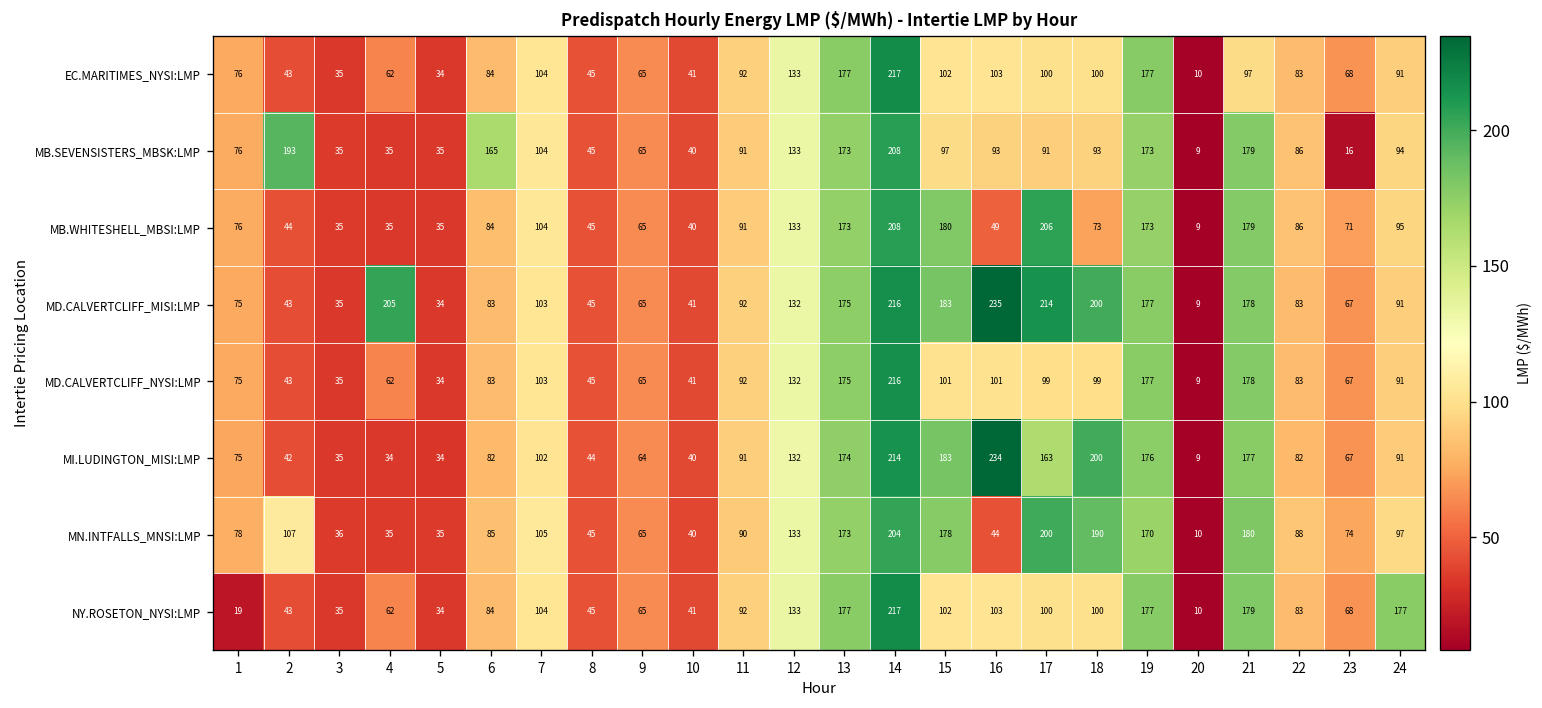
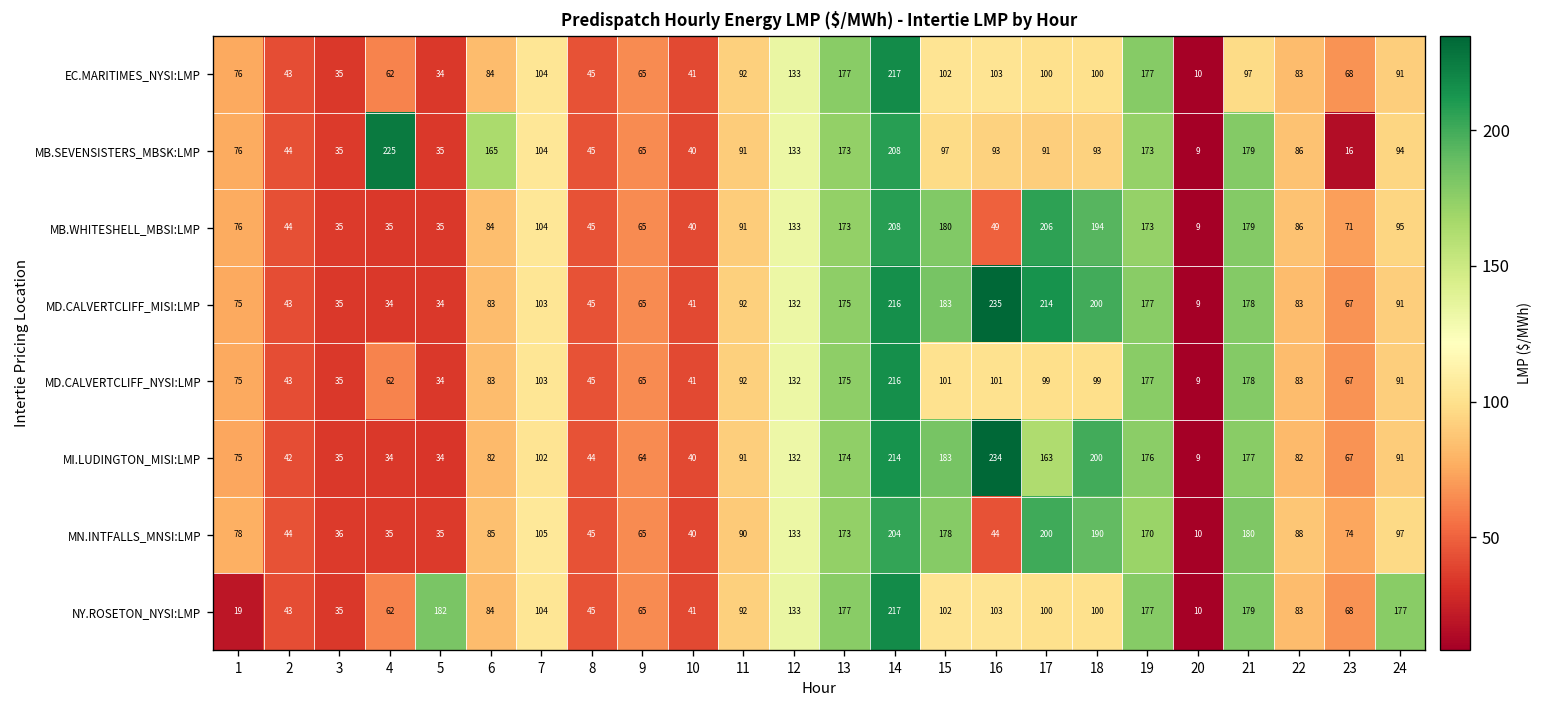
  {
    "EC.MARITIMES_NYSI:LMP": {
      "1": 76,
      "2": 43,
      "3": 35,
      "4": 62,
      "5": 34,
      "6": 84,
      "7": 104,
      "8": 45,
      "9": 65,
      "10": 41,
      "11": 92,
      "12": 133,
      "13": 177,
      "14": 217,
      "15": 102,
      "16": 103,
      "17": 100,
      "18": 100,
      "19": 177,
      "20": 10,
      "21": 97,
      "22": 83,
      "23": 68,
      "24": 91
    },
    "MB.SEVENSISTERS_MBSK:LMP": {
      "1": 76,
-     "2": 193,
+     "2": 44,
      "3": 35,
-     "4": 35,
+     "4": 225,
      "5": 35,
      "6": 165,
      "7": 104,
      "8": 45,
      "9": 65,
      "10": 40,
      "11": 91,
      "12": 133,
      "13": 173,
      "14": 208,
      "15": 97,
      "16": 93,
      "17": 91,
      "18": 93,
      "19": 173,
      "20": 9,
      "21": 179,
      "22": 86,
      "23": 16,
      "24": 94
    },
    "MB.WHITESHELL_MBSI:LMP": {
      "1": 76,
      "2": 44,
      "3": 35,
      "4": 35,
      "5": 35,
      "6": 84,
      "7": 104,
      "8": 45,
      "9": 65,
      "10": 40,
      "11": 91,
      "12": 133,
      "13": 173,
      "14": 208,
      "15": 180,
      "16": 49,
      "17": 206,
-     "18": 73,
+     "18": 194,
      "19": 173,
      "20": 9,
      "21": 179,
      "22": 86,
      "23": 71,
      "24": 95
    },
    "MD.CALVERTCLIFF_MISI:LMP": {
      "1": 75,
      "2": 43,
      "3": 35,
-     "4": 205,
+     "4": 34,
      "5": 34,
      "6": 83,
      "7": 103,
      "8": 45,
      "9": 65,
      "10": 41,
      "11": 92,
      "12": 132,
      "13": 175,
      "14": 216,
      "15": 183,
      "16": 235,
      "17": 214,
      "18": 200,
      "19": 177,
      "20": 9,
      "21": 178,
      "22": 83,
      "23": 67,
      "24": 91
    },
    "MD.CALVERTCLIFF_NYSI:LMP": {
      "1": 75,
      "2": 43,
      "3": 35,
      "4": 62,
      "5": 34,
      "6": 83,
      "7": 103,
      "8": 45,
      "9": 65,
      "10": 41,
      "11": 92,
      "12": 132,
      "13": 175,
      "14": 216,
      "15": 101,
      "16": 101,
      "17": 99,
      "18": 99,
      "19": 177,
      "20": 9,
      "21": 178,
      "22": 83,
      "23": 67,
      "24": 91
    },
    "MI.LUDINGTON_MISI:LMP": {
      "1": 75,
      "2": 42,
      "3": 35,
      "4": 34,
      "5": 34,
      "6": 82,
      "7": 102,
      "8": 44,
      "9": 64,
      "10": 40,
      "11": 91,
      "12": 132,
      "13": 174,
      "14": 214,
      "15": 183,
      "16": 234,
      "17": 163,
      "18": 200,
      "19": 176,
      "20": 9,
      "21": 177,
      "22": 82,
      "23": 67,
      "24": 91
    },
    "MN.INTFALLS_MNSI:LMP": {
      "1": 78,
-     "2": 107,
+     "2": 44,
      "3": 36,
      "4": 35,
      "5": 35,
      "6": 85,
      "7": 105,
      "8": 45,
      "9": 65,
      "10": 40,
      "11": 90,
      "12": 133,
      "13": 173,
      "14": 204,
      "15": 178,
      "16": 44,
      "17": 200,
      "18": 190,
      "19": 170,
      "20": 10,
      "21": 180,
      "22": 88,
      "23": 74,
      "24": 97
    },
    "NY.ROSETON_NYSI:LMP": {
      "1": 19,
      "2": 43,
      "3": 35,
      "4": 62,
-     "5": 34,
+     "5": 182,
      "6": 84,
      "7": 104,
      "8": 45,
      "9": 65,
      "10": 41,
      "11": 92,
      "12": 133,
      "13": 177,
      "14": 217,
      "15": 102,
      "16": 103,
      "17": 100,
      "18": 100,
      "19": 177,
      "20": 10,
      "21": 179,
      "22": 83,
      "23": 68,
      "24": 177
    }
  }
